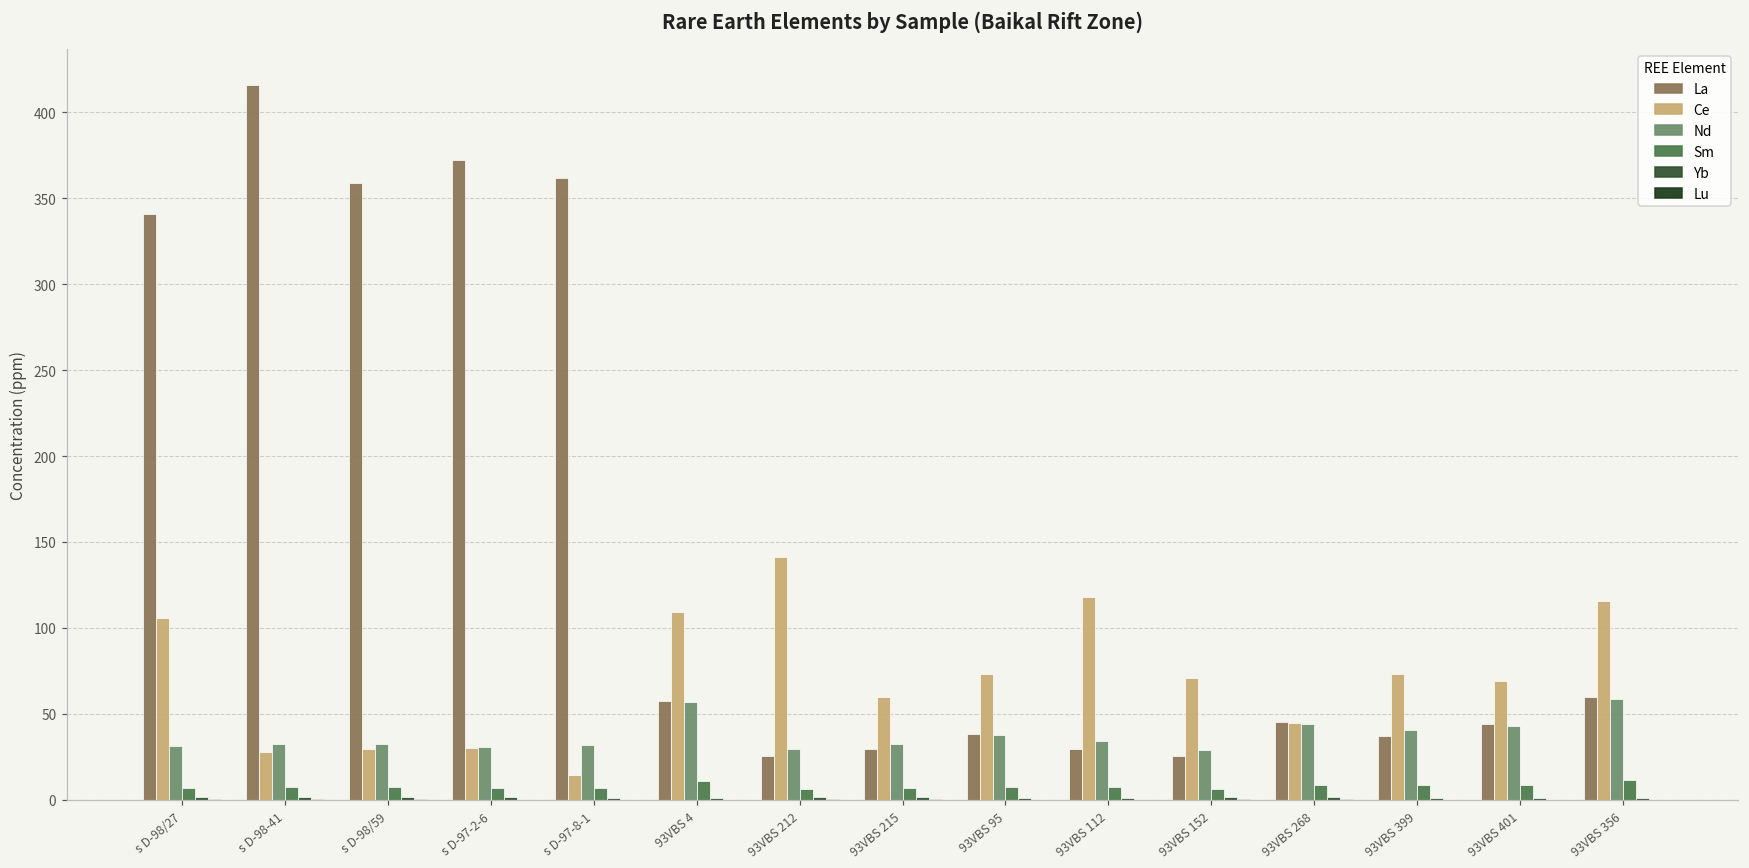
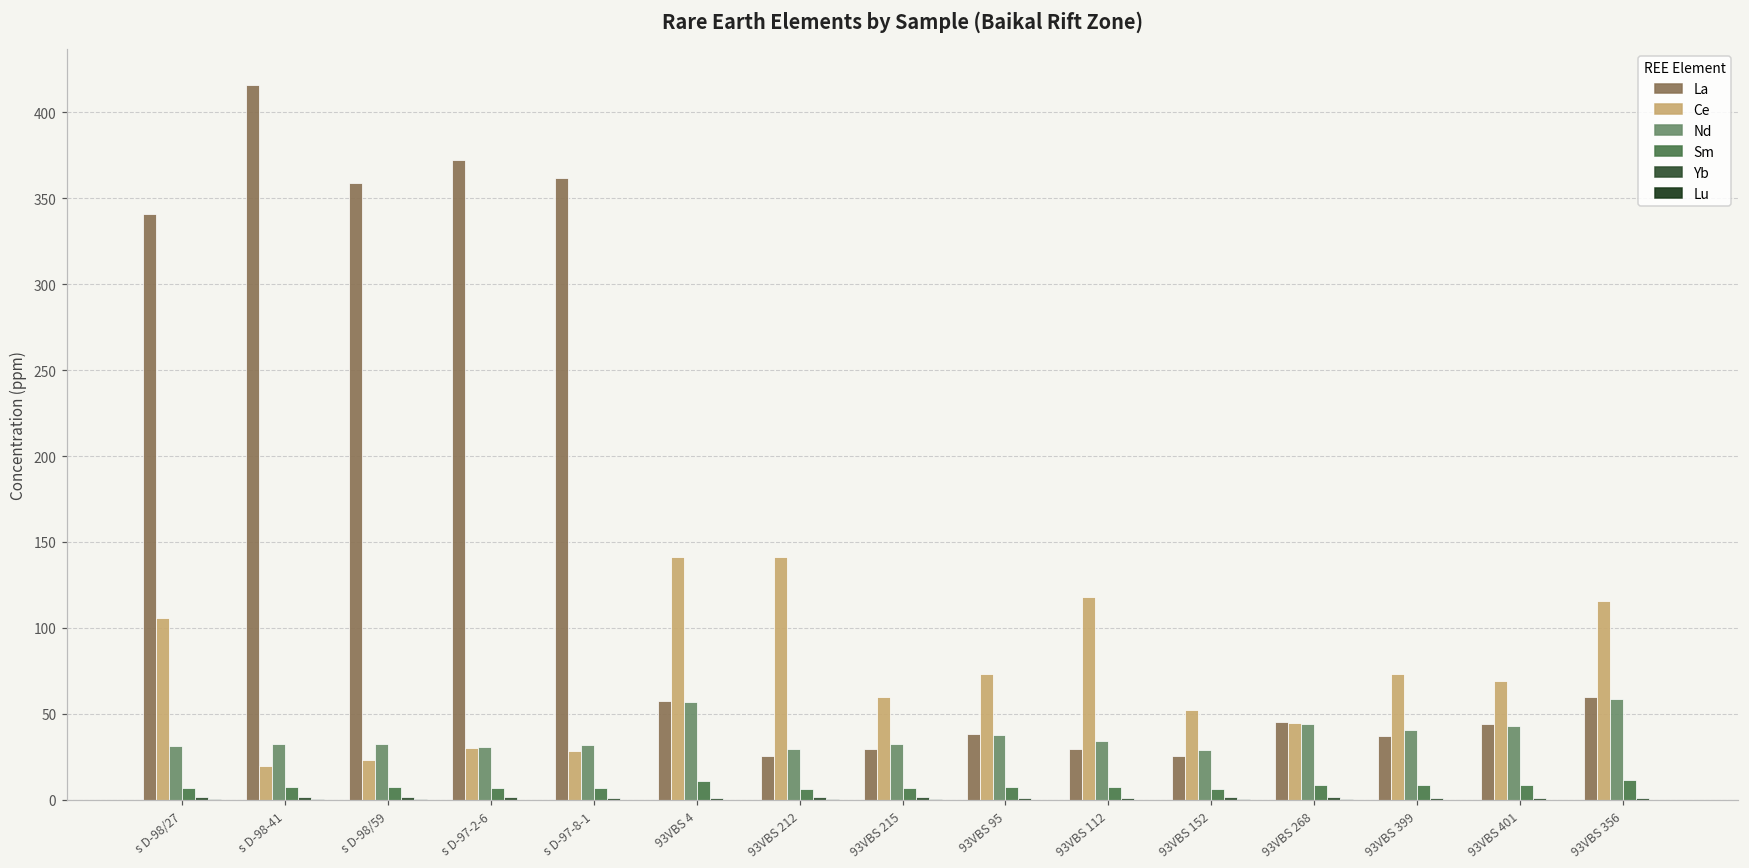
  {
    "Ce": {
      "s D-98/27": 106,
-     "s D-98-41": 28,
-     "s D-98/59": 30,
+     "s D-98-41": 20,
+     "s D-98/59": 23,
      "s D-97-2-6": 30,
-     "s D-97-8-1": 14,
-     "93VBS 4": 109,
+     "s D-97-8-1": 28,
+     "93VBS 4": 141,
      "93VBS 212": 141,
      "93VBS 215": 60,
      "93VBS 95": 73,
      "93VBS 112": 118,
-     "93VBS 152": 71,
+     "93VBS 152": 52,
      "93VBS 268": 45,
      "93VBS 399": 73,
      "93VBS 401": 69,
      "93VBS 356": 116
    }
  }
